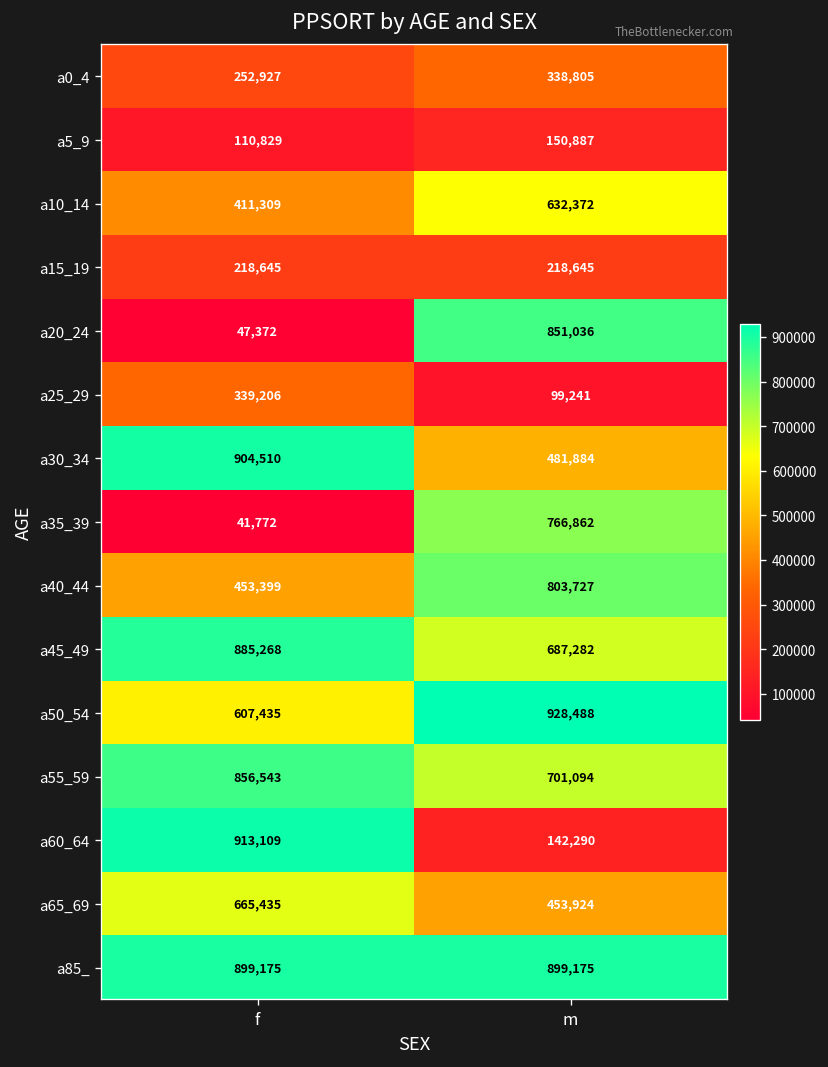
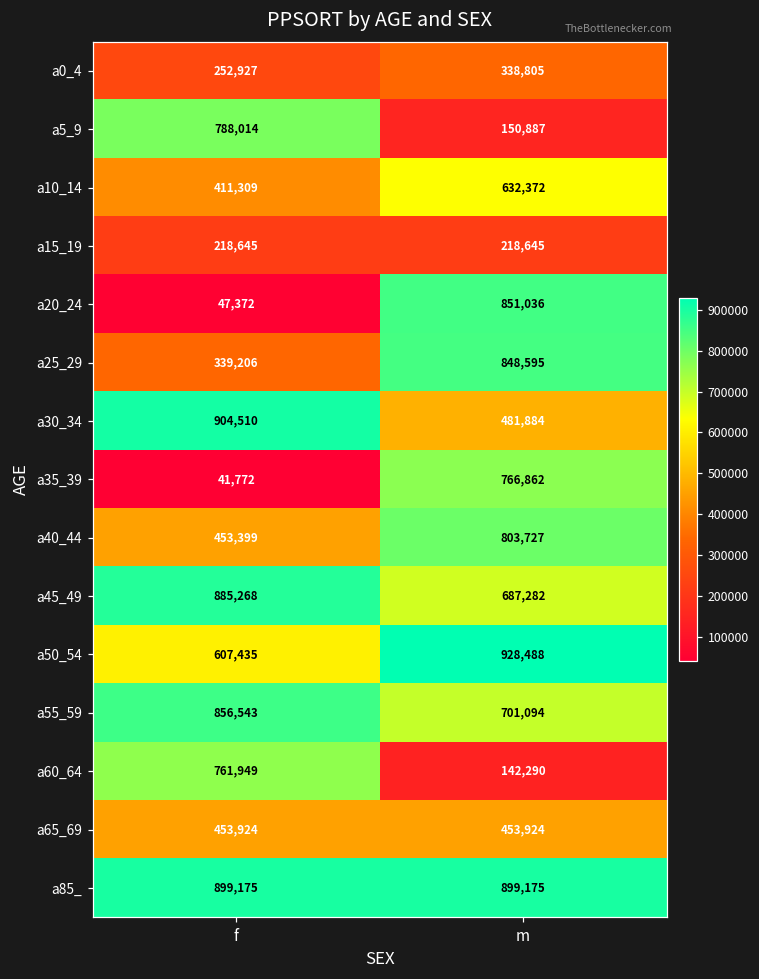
  {
    "a0_4": {
      "f": "252,927",
      "m": "338,805"
    },
    "a5_9": {
-     "f": "110,829",
+     "f": "788,014",
      "m": "150,887"
    },
    "a10_14": {
      "f": "411,309",
      "m": "632,372"
    },
    "a15_19": {
      "f": "218,645",
      "m": "218,645"
    },
    "a20_24": {
      "f": "47,372",
      "m": "851,036"
    },
    "a25_29": {
      "f": "339,206",
-     "m": "99,241"
+     "m": "848,595"
    },
    "a30_34": {
      "f": "904,510",
      "m": "481,884"
    },
    "a35_39": {
      "f": "41,772",
      "m": "766,862"
    },
    "a40_44": {
      "f": "453,399",
      "m": "803,727"
    },
    "a45_49": {
      "f": "885,268",
      "m": "687,282"
    },
    "a50_54": {
      "f": "607,435",
      "m": "928,488"
    },
    "a55_59": {
      "f": "856,543",
      "m": "701,094"
    },
    "a60_64": {
-     "f": "913,109",
+     "f": "761,949",
      "m": "142,290"
    },
    "a65_69": {
-     "f": "665,435",
+     "f": "453,924",
      "m": "453,924"
    },
    "a85_": {
      "f": "899,175",
      "m": "899,175"
    }
  }
